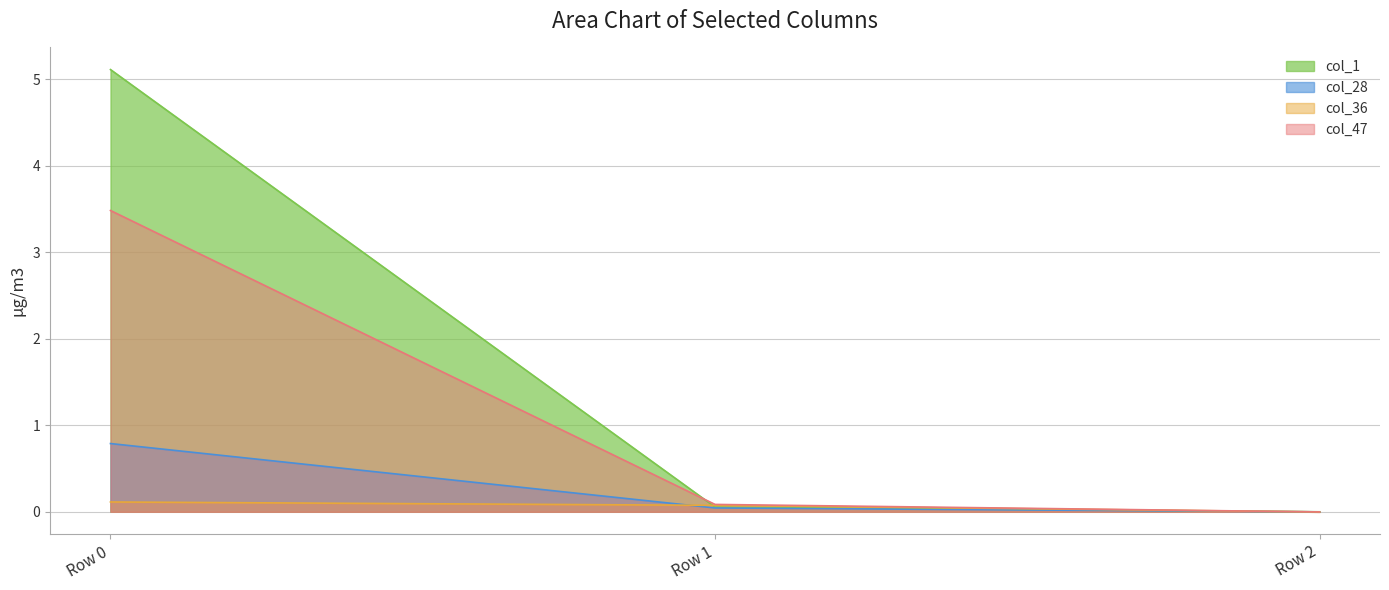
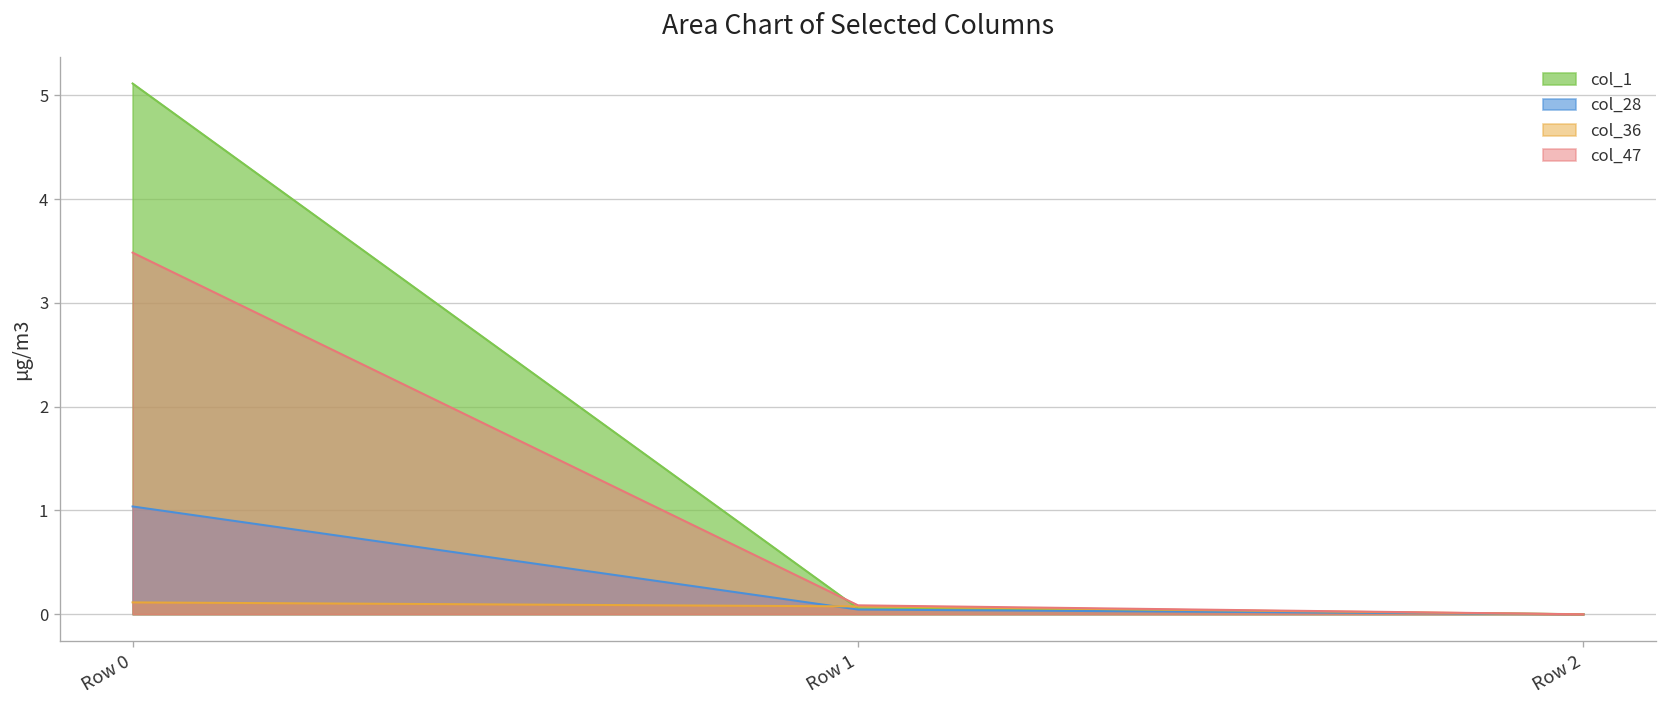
  {
    "col_1": {
      "Row 0": 5.1
    },
    "col_28": {
-     "Row 0": 0.8
+     "Row 0": 1.0
    }
  }
